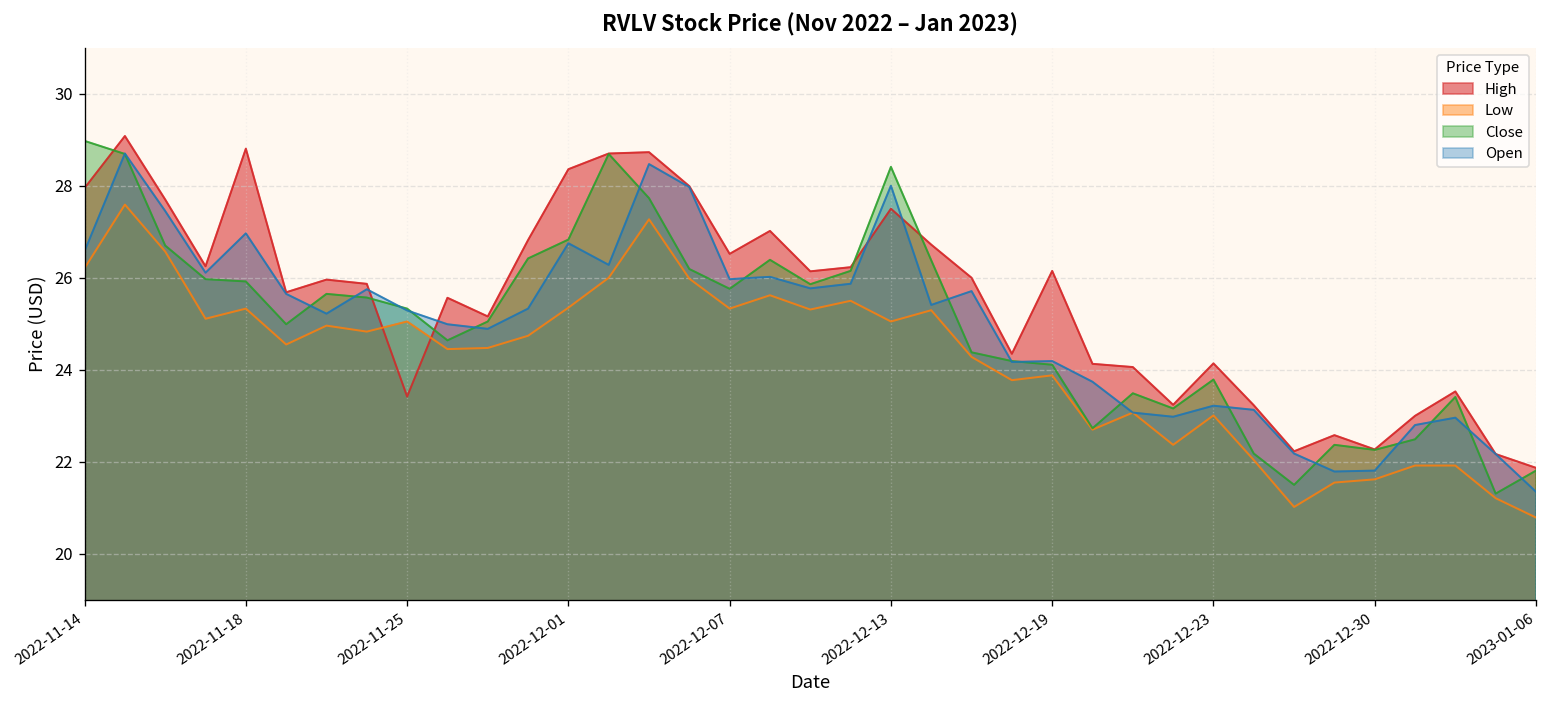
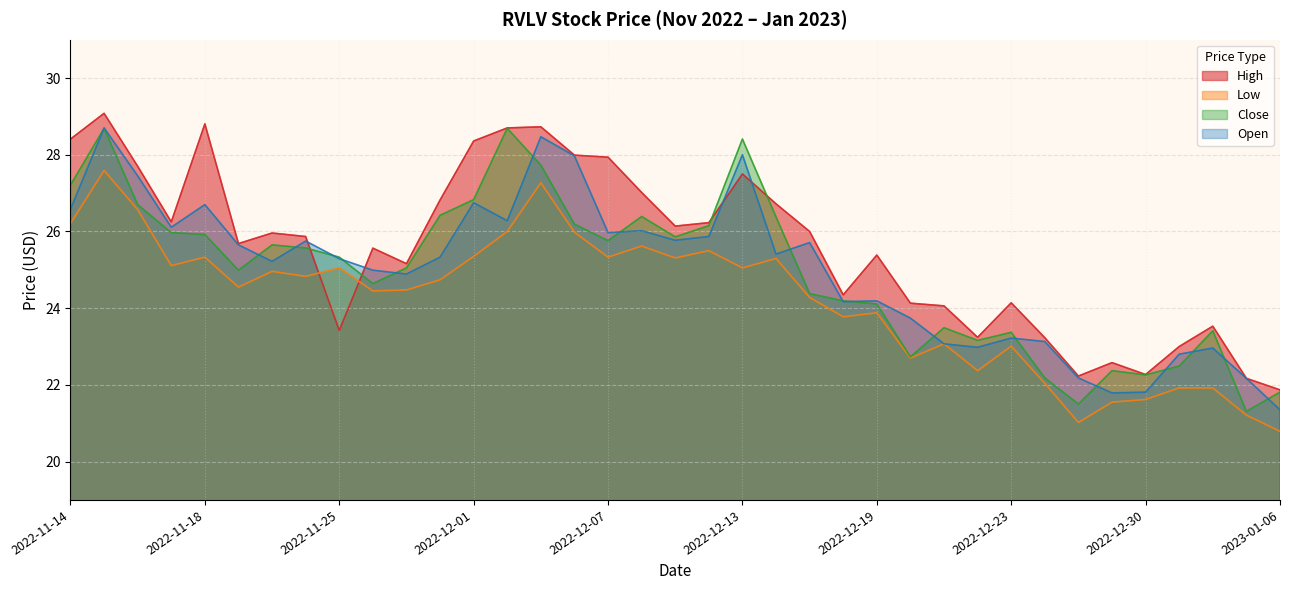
  {
    "High": {
-     "2022-11-14": 28.0,
+     "2022-11-14": 28.4,
      "2022-11-18": 28.8,
      "2022-11-25": 23.4,
      "2022-12-01": 28.4,
-     "2022-12-07": 26.5,
+     "2022-12-07": 27.9,
      "2022-12-13": 27.5,
-     "2022-12-19": 26.1,
+     "2022-12-19": 25.4,
      "2022-12-23": 24.1
    },
    "Low": {
      "2022-11-14": 26.2,
      "2022-11-18": 25.3,
      "2022-11-25": 25.0,
      "2022-12-01": 25.4,
      "2022-12-07": 25.3,
      "2022-12-13": 25.0,
      "2022-12-19": 23.9,
      "2022-12-23": 23.0,
      "2022-12-30": 21.6,
      "2023-01-06": 20.8
    },
    "Close": {
-     "2022-11-14": 29.0,
+     "2022-11-14": 27.2,
      "2022-11-18": 25.9,
      "2022-12-01": 26.8,
      "2022-12-07": 25.8,
      "2022-12-13": 28.4,
      "2022-12-19": 24.1,
-     "2022-12-23": 23.8
+     "2022-12-23": 23.4
    },
    "Open": {
      "2022-11-14": 26.6,
-     "2022-11-18": 27.0,
+     "2022-11-18": 26.7,
      "2022-12-01": 26.8,
      "2022-12-07": 26.0,
      "2022-12-13": 28.0,
      "2022-12-19": 24.2,
      "2022-12-23": 23.2,
      "2022-12-30": 21.8,
      "2023-01-06": 21.4
    }
  }
